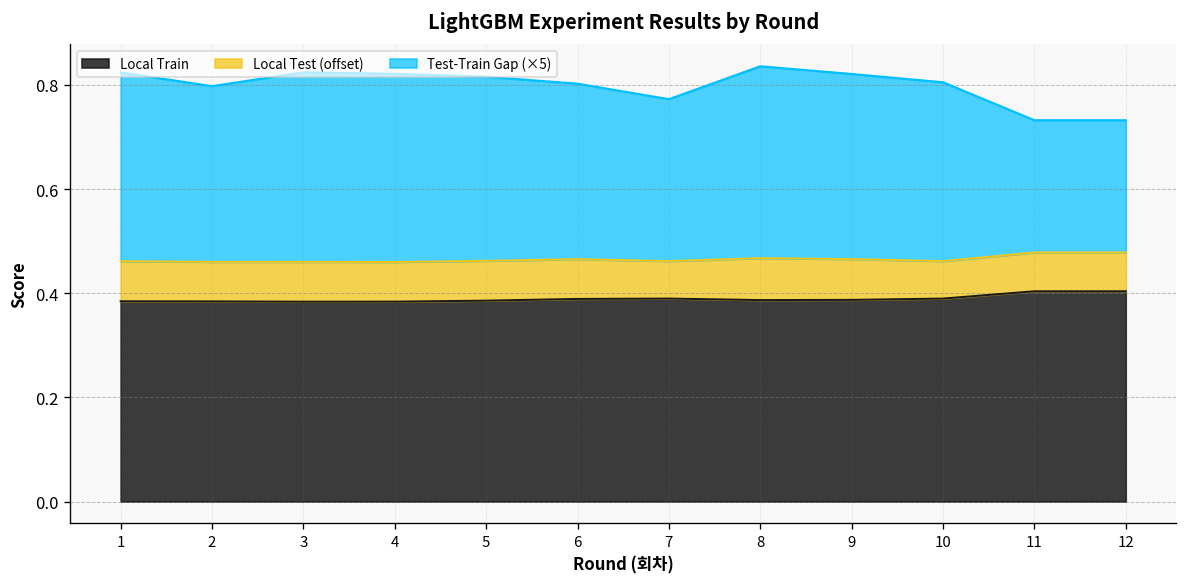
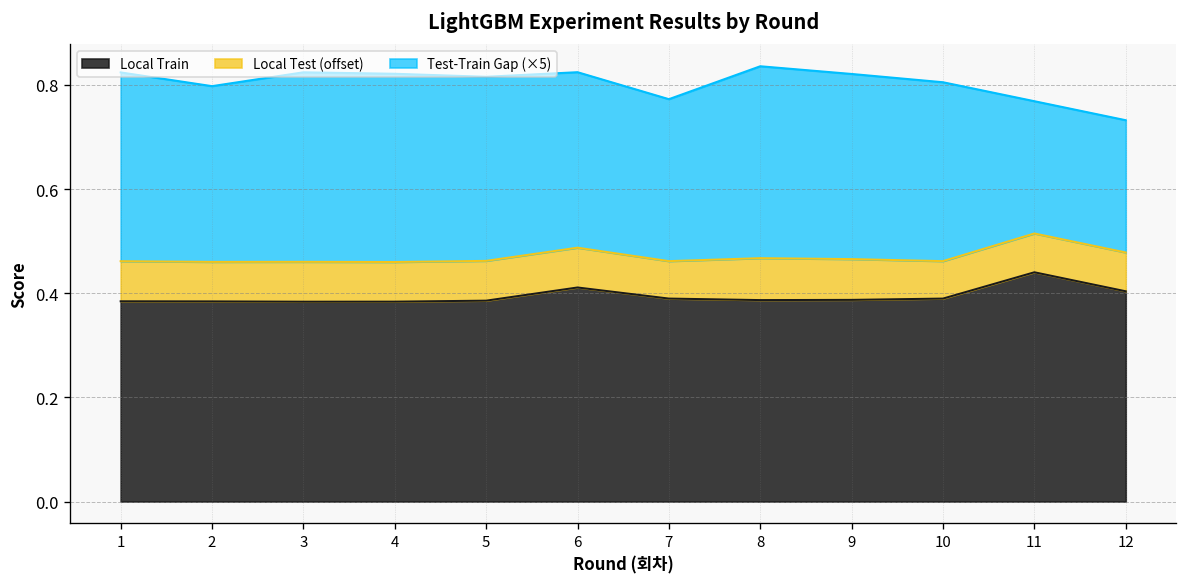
  {
    "Local Train": {
      "1": 0.38,
      "2": 0.38,
      "3": 0.38,
      "4": 0.38,
      "5": 0.39,
-     "6": 0.39,
+     "6": 0.41,
      "7": 0.39,
      "8": 0.39,
      "9": 0.39,
      "10": 0.39,
-     "11": 0.40,
+     "11": 0.44,
      "12": 0.40
    },
    "Local Test (offset)": {
      "1": 0.08,
      "2": 0.08,
      "3": 0.08,
      "4": 0.08,
      "5": 0.08,
      "6": 0.08,
      "7": 0.07,
      "8": 0.08,
      "9": 0.08,
      "10": 0.07,
      "11": 0.07,
      "12": 0.07
    },
    "Test-Train Gap (×5)": {
      "2": 0.34,
      "5": 0.35,
      "6": 0.34,
      "7": 0.31,
      "8": 0.37,
      "9": 0.36,
      "10": 0.34,
      "11": 0.25,
      "12": 0.25
    }
  }
